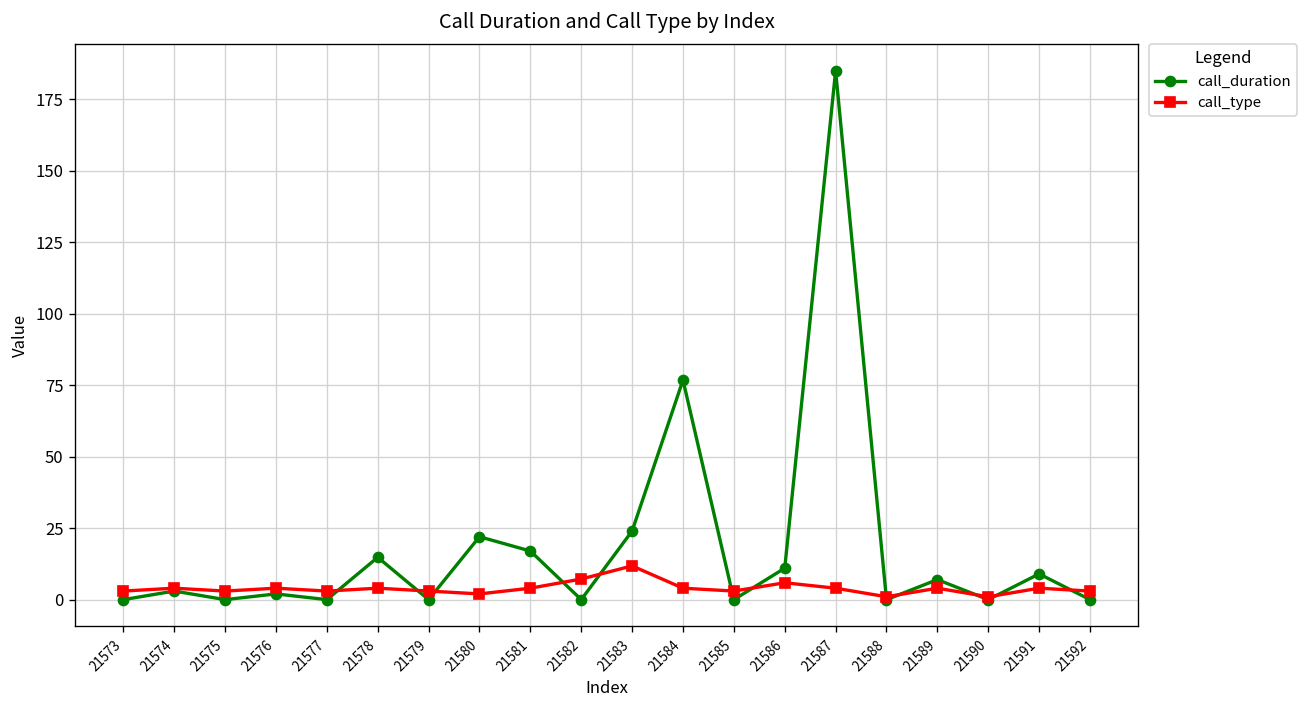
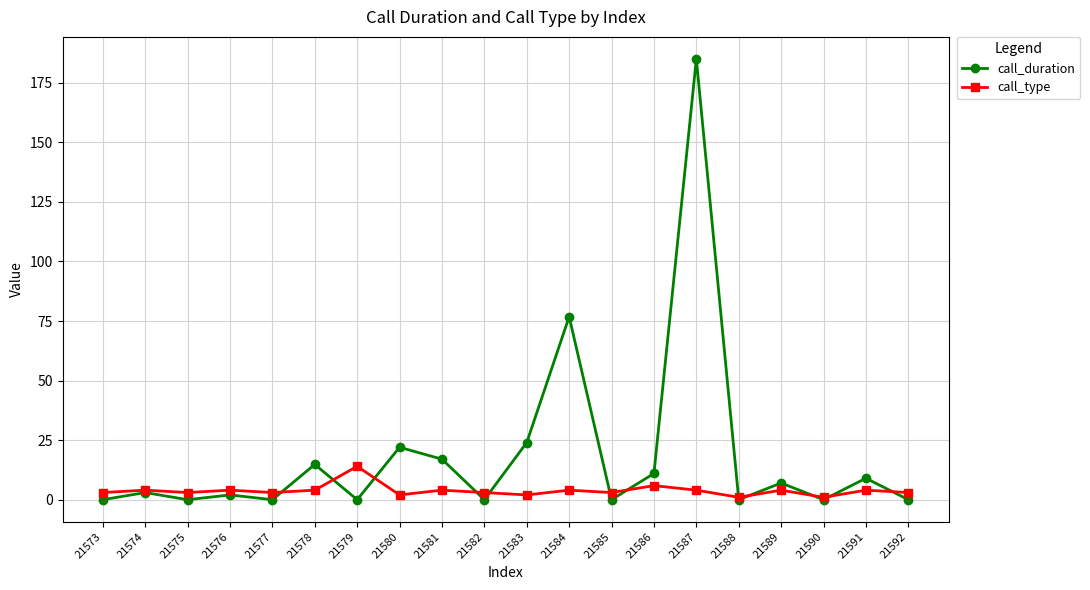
  {
    "call_duration": {
      "21573": 0,
      "21575": 0,
      "21576": 2,
      "21577": 0,
      "21578": 15,
      "21579": 0,
      "21580": 22,
      "21581": 17,
      "21582": 0,
      "21583": 24,
      "21584": 77,
      "21585": 0,
      "21586": 11,
      "21587": 185,
      "21589": 7,
      "21591": 9,
      "21592": 0
    },
    "call_type": {
      "21573": 3,
      "21575": 3,
      "21576": 4,
      "21577": 3,
      "21578": 4,
-     "21579": 3,
+     "21579": 14,
      "21580": 2,
      "21581": 4,
-     "21582": 7,
-     "21583": 12,
+     "21582": 3,
+     "21583": 2,
      "21584": 4,
      "21585": 3,
      "21586": 6,
      "21587": 4,
      "21589": 4,
      "21591": 4,
      "21592": 3
    }
  }
